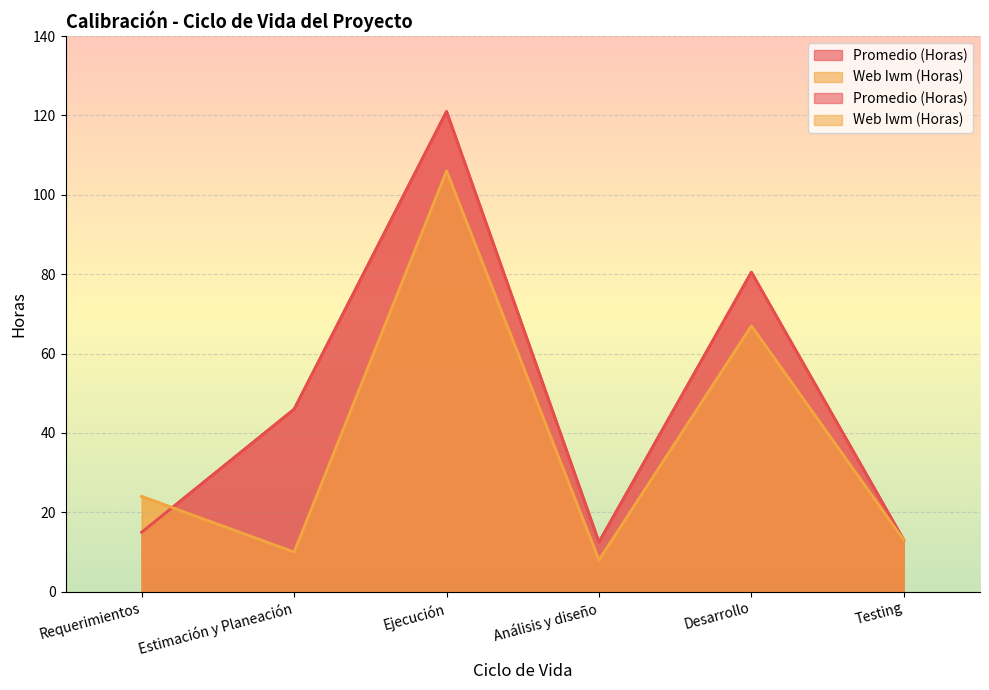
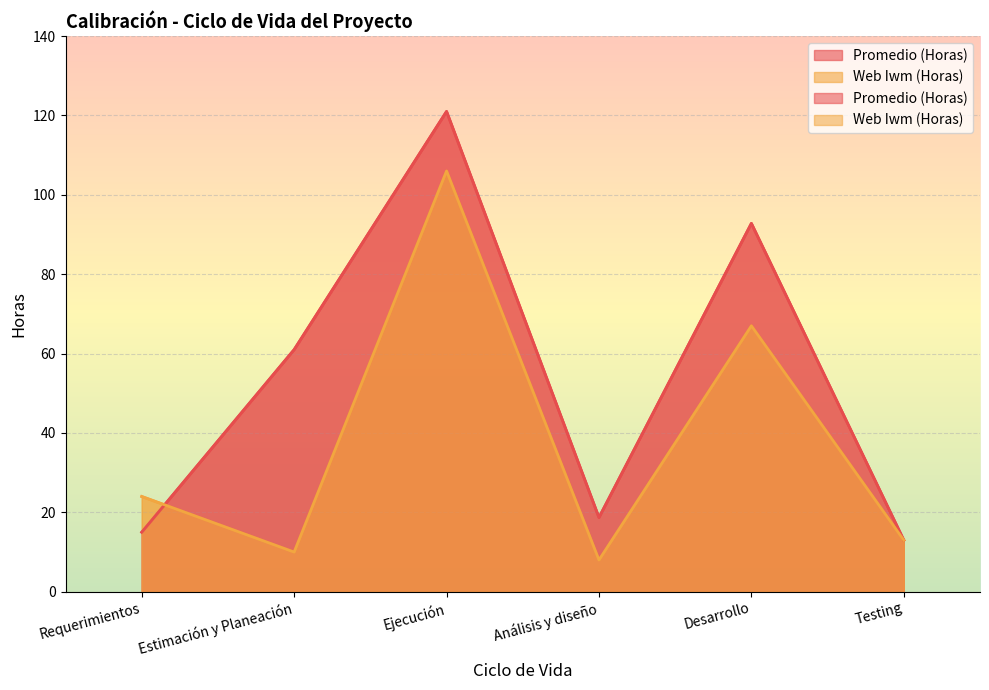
  {
    "Promedio (Horas)": {
      "Requerimientos": 15,
-     "Estimación y Planeación": 46,
+     "Estimación y Planeación": 61,
      "Ejecución": 121,
-     "Análisis y diseño": 13,
-     "Desarrollo": 81
+     "Análisis y diseño": 19,
+     "Desarrollo": 93
    },
    "Web Iwm (Horas)": {
      "Requerimientos": 24,
      "Estimación y Planeación": 10,
      "Ejecución": 106,
      "Análisis y diseño": 8,
      "Desarrollo": 67
    }
  }
